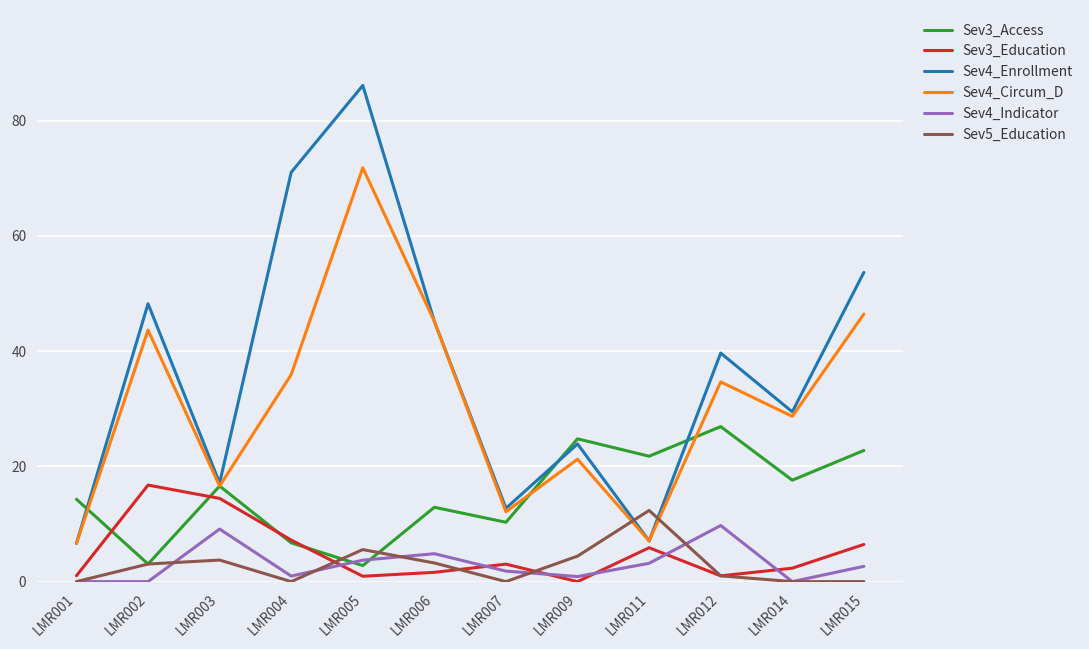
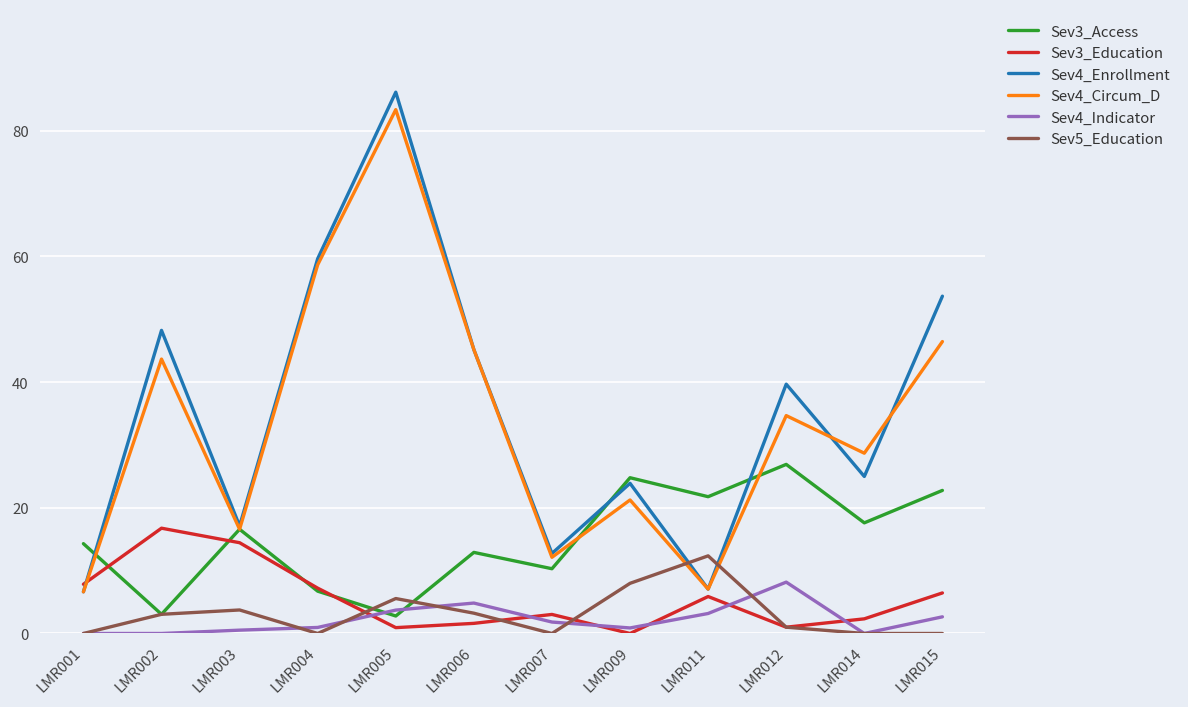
  {
    "Sev3_Access": {
      "LMR001": 14,
      "LMR005": 3,
      "LMR006": 13,
      "LMR007": 10,
      "LMR009": 25,
      "LMR011": 22,
      "LMR012": 27,
      "LMR014": 18,
      "LMR015": 23
    },
    "Sev3_Education": {
-     "LMR001": 1,
+     "LMR001": 8,
      "LMR002": 17,
      "LMR003": 14,
      "LMR005": 1,
      "LMR006": 2,
      "LMR007": 3,
      "LMR009": 0,
      "LMR011": 6,
      "LMR014": 2,
      "LMR015": 6
    },
    "Sev4_Enrollment": {
      "LMR002": 48,
      "LMR003": 17,
-     "LMR004": 71,
+     "LMR004": 60,
      "LMR005": 86,
      "LMR007": 13,
      "LMR009": 24,
      "LMR012": 40,
-     "LMR014": 29,
+     "LMR014": 25,
      "LMR015": 54
    },
    "Sev4_Circum_D": {
      "LMR002": 44,
-     "LMR004": 36,
-     "LMR005": 72,
+     "LMR004": 59,
+     "LMR005": 83,
      "LMR007": 12,
      "LMR009": 21,
      "LMR012": 35,
      "LMR014": 29,
      "LMR015": 46
    },
    "Sev4_Indicator": {
      "LMR002": 0,
-     "LMR003": 9,
+     "LMR003": 1,
      "LMR004": 1,
      "LMR005": 4,
      "LMR006": 5,
      "LMR007": 2,
      "LMR009": 1,
      "LMR011": 3,
-     "LMR012": 10,
+     "LMR012": 8,
      "LMR015": 3
    },
    "Sev5_Education": {
      "LMR003": 4,
      "LMR004": 0,
      "LMR005": 6,
      "LMR006": 3,
      "LMR007": 0,
-     "LMR009": 4,
+     "LMR009": 8,
      "LMR011": 12,
      "LMR015": 0
    }
  }
